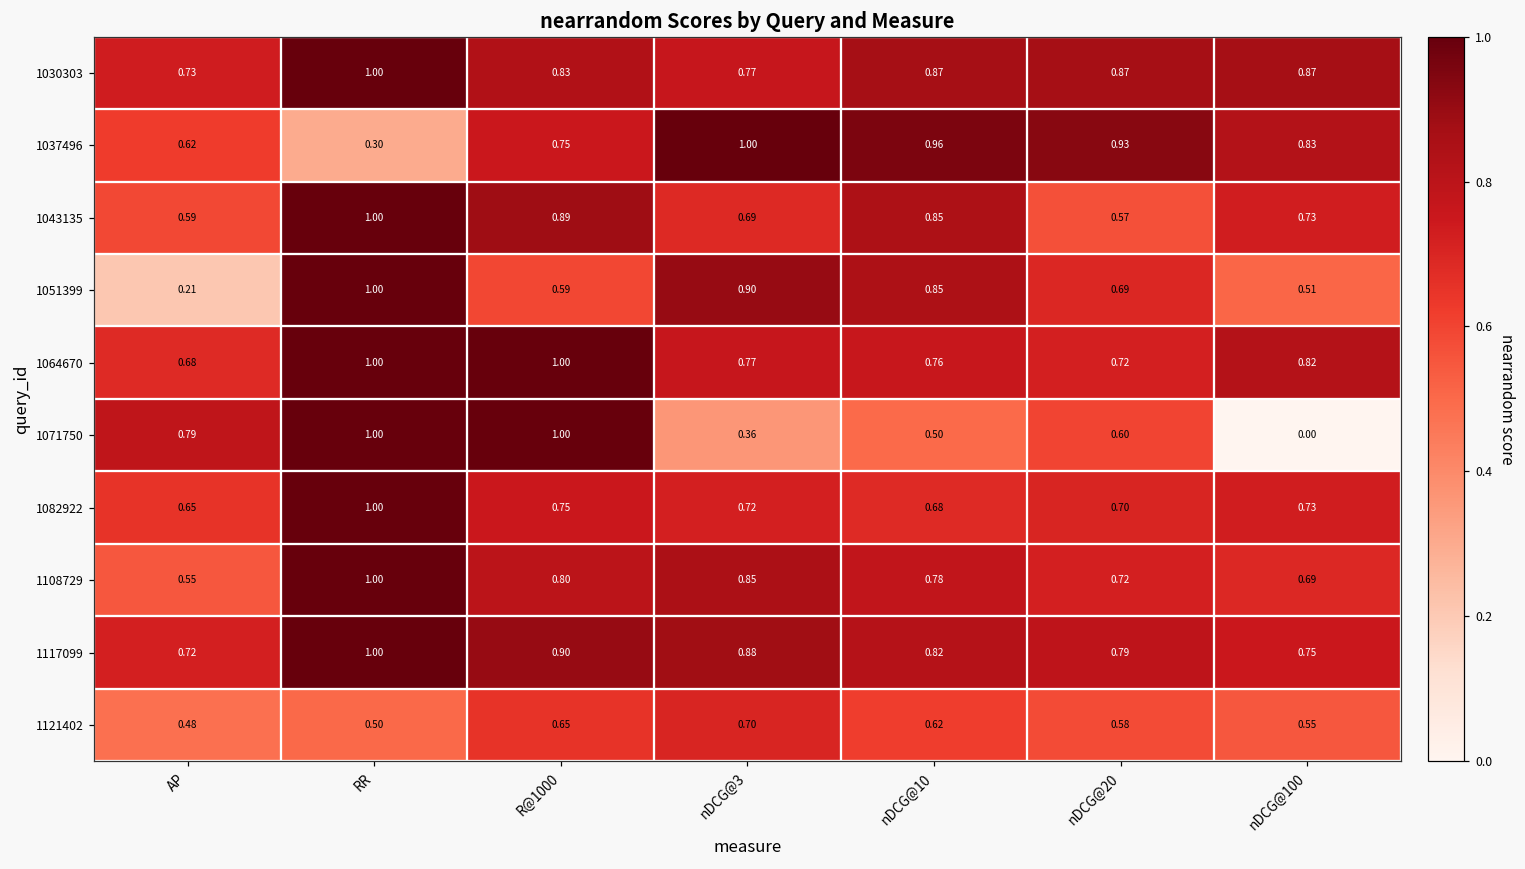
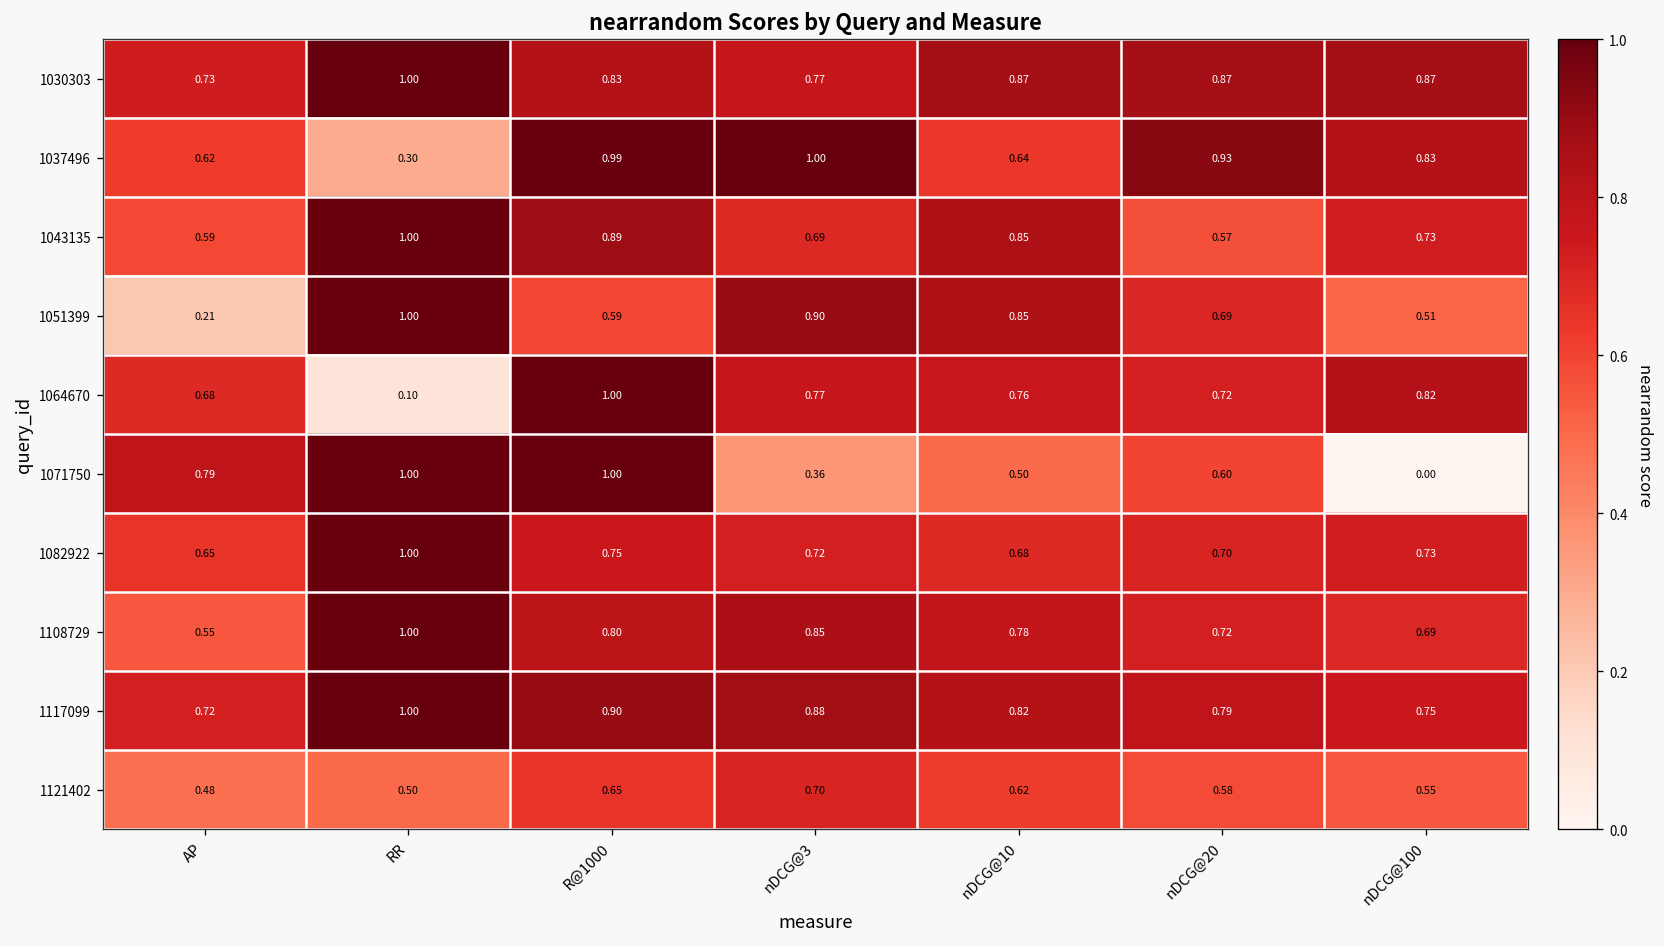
  {
    "1030303": {
      "AP": 0.73,
      "RR": 1.00,
      "R@1000": 0.83,
      "nDCG@3": 0.77,
      "nDCG@10": 0.87,
      "nDCG@20": 0.87,
      "nDCG@100": 0.87
    },
    "1037496": {
      "AP": 0.62,
      "RR": 0.30,
-     "R@1000": 0.75,
+     "R@1000": 0.99,
      "nDCG@3": 1.00,
-     "nDCG@10": 0.96,
+     "nDCG@10": 0.64,
      "nDCG@20": 0.93,
      "nDCG@100": 0.83
    },
    "1043135": {
      "AP": 0.59,
      "RR": 1.00,
      "R@1000": 0.89,
      "nDCG@3": 0.69,
      "nDCG@10": 0.85,
      "nDCG@20": 0.57,
      "nDCG@100": 0.73
    },
    "1051399": {
      "AP": 0.21,
      "RR": 1.00,
      "R@1000": 0.59,
      "nDCG@3": 0.90,
      "nDCG@10": 0.85,
      "nDCG@20": 0.69,
      "nDCG@100": 0.51
    },
    "1064670": {
      "AP": 0.68,
-     "RR": 1.00,
+     "RR": 0.10,
      "R@1000": 1.00,
      "nDCG@3": 0.77,
      "nDCG@10": 0.76,
      "nDCG@20": 0.72,
      "nDCG@100": 0.82
    },
    "1071750": {
      "AP": 0.79,
      "RR": 1.00,
      "R@1000": 1.00,
      "nDCG@3": 0.36,
      "nDCG@10": 0.50,
      "nDCG@20": 0.60,
      "nDCG@100": 0.00
    },
    "1082922": {
      "AP": 0.65,
      "RR": 1.00,
      "R@1000": 0.75,
      "nDCG@3": 0.72,
      "nDCG@10": 0.68,
      "nDCG@20": 0.70,
      "nDCG@100": 0.73
    },
    "1108729": {
      "AP": 0.55,
      "RR": 1.00,
      "R@1000": 0.80,
      "nDCG@3": 0.85,
      "nDCG@10": 0.78,
      "nDCG@20": 0.72,
      "nDCG@100": 0.69
    },
    "1117099": {
      "AP": 0.72,
      "RR": 1.00,
      "R@1000": 0.90,
      "nDCG@3": 0.88,
      "nDCG@10": 0.82,
      "nDCG@20": 0.79,
      "nDCG@100": 0.75
    },
    "1121402": {
      "AP": 0.48,
      "RR": 0.50,
      "R@1000": 0.65,
      "nDCG@3": 0.70,
      "nDCG@10": 0.62,
      "nDCG@20": 0.58,
      "nDCG@100": 0.55
    }
  }
